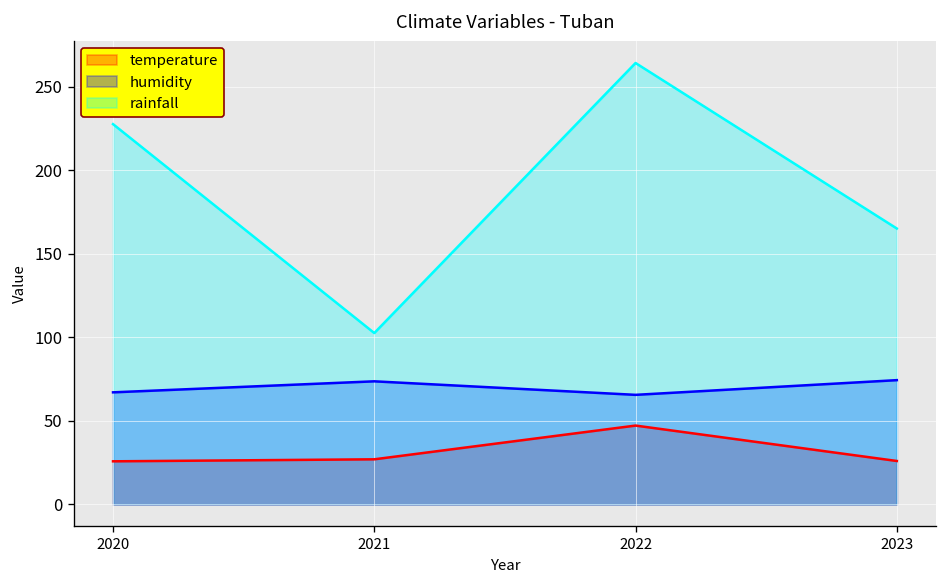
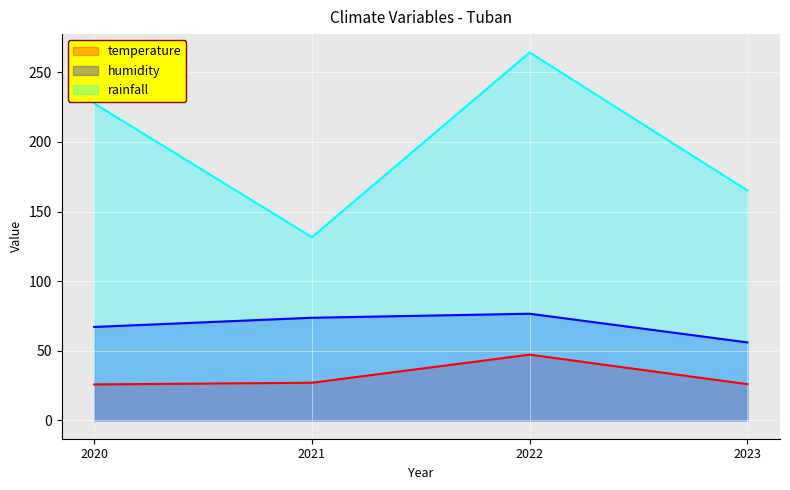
  {
    "temperature": {
      "2020": 26,
      "2021": 27,
      "2022": 47,
      "2023": 26
    },
    "humidity": {
      "2020": 67,
      "2021": 74,
-     "2022": 66,
-     "2023": 74
+     "2022": 77,
+     "2023": 56
    },
    "rainfall": {
      "2020": 228,
-     "2021": 103,
+     "2021": 132,
      "2022": 264,
      "2023": 165
    }
  }
